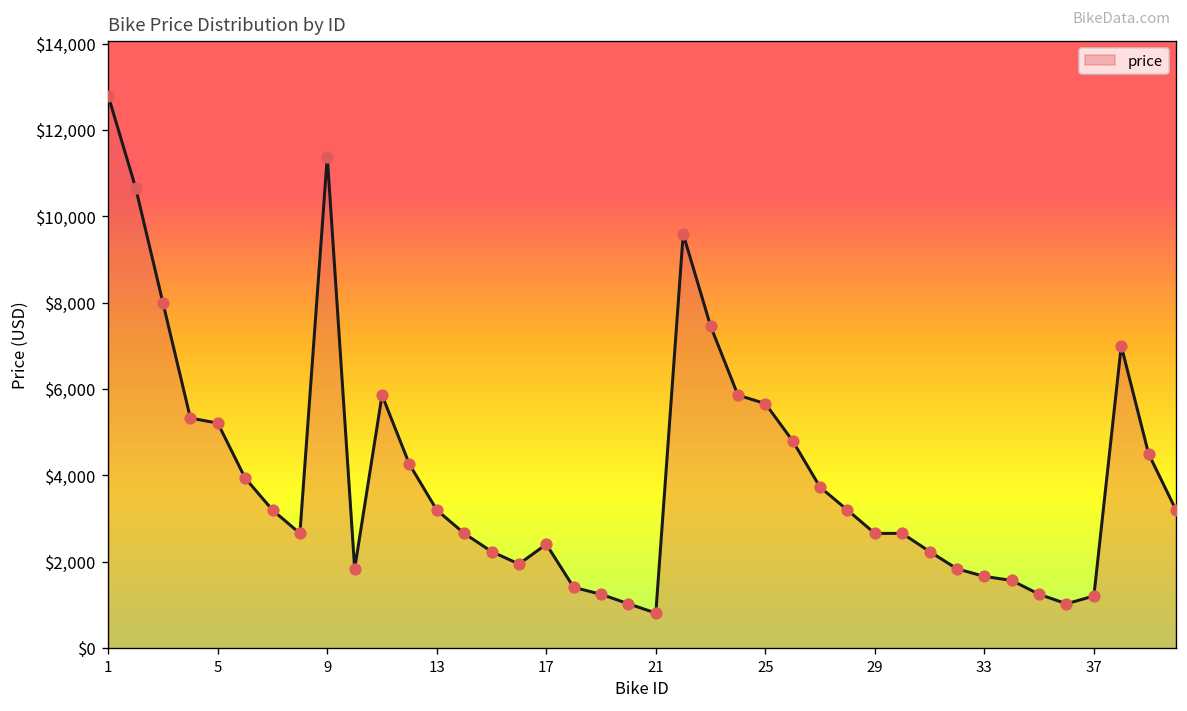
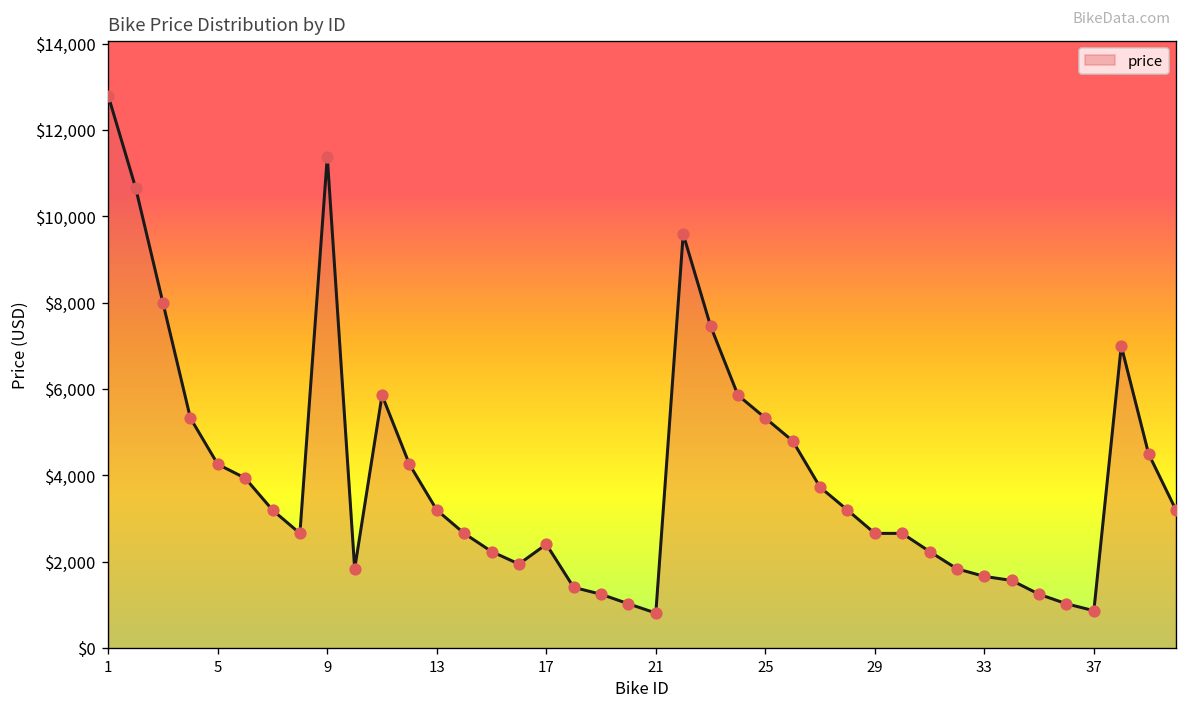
  {
    "1": "$12,800",
-   "5": "$5,200",
+   "5": "$4,300",
    "9": "$11,400",
    "13": "$3,200",
    "17": "$2,400",
    "21": "$800",
-   "25": "$5,700",
+   "25": "$5,300",
    "29": "$2,700",
    "33": "$1,700",
-   "37": "$1,200"
+   "37": "$900"
  }
